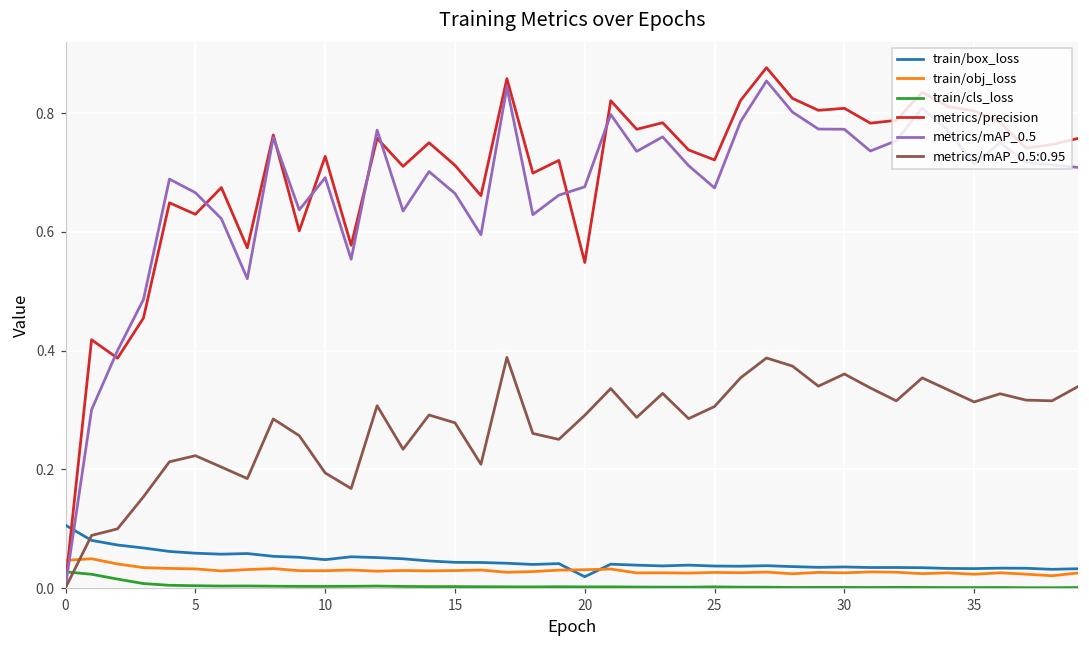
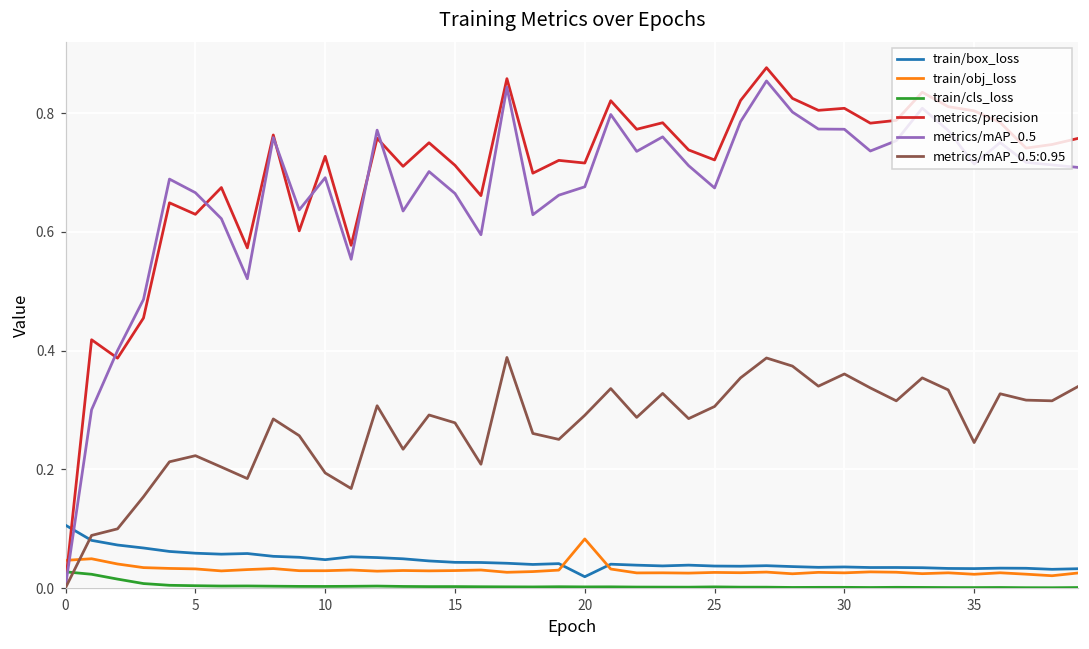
  {
    "train/box_loss": {
      "0": 0.11,
      "5": 0.06,
      "10": 0.05,
      "15": 0.04,
      "20": 0.02,
      "25": 0.04,
      "30": 0.04,
      "35": 0.03
    },
    "train/obj_loss": {
      "0": 0.05,
      "5": 0.03,
      "10": 0.03,
      "15": 0.03,
-     "20": 0.03,
+     "20": 0.08,
      "25": 0.03,
      "30": 0.03,
      "35": 0.02
    },
    "train/cls_loss": {
      "0": 0.03,
      "5": 0.00,
      "10": 0.00,
      "15": 0.00,
      "20": 0.00,
      "25": 0.00,
      "30": 0.00,
      "35": 0.00
    },
    "metrics/precision": {
      "0": 0.01,
      "5": 0.63,
      "10": 0.73,
      "15": 0.71,
-     "20": 0.55,
+     "20": 0.72,
      "25": 0.72,
      "30": 0.81
    },
    "metrics/mAP_0.5": {
      "5": 0.67,
      "10": 0.69,
      "15": 0.66,
      "20": 0.68,
      "25": 0.67,
      "30": 0.77
    },
    "metrics/mAP_0.5:0.95": {
      "5": 0.22,
      "10": 0.19,
      "15": 0.28,
      "20": 0.29,
      "25": 0.31,
      "30": 0.36,
-     "35": 0.31
+     "35": 0.25
    }
  }
